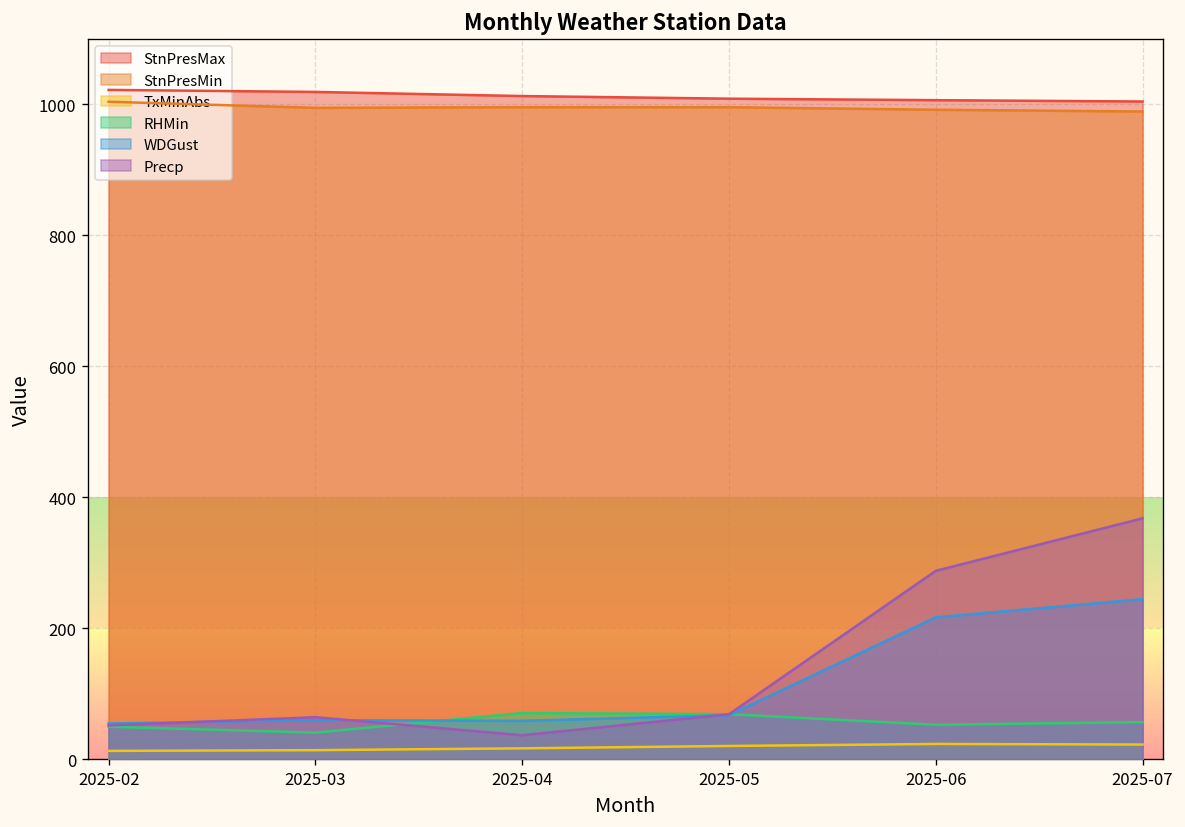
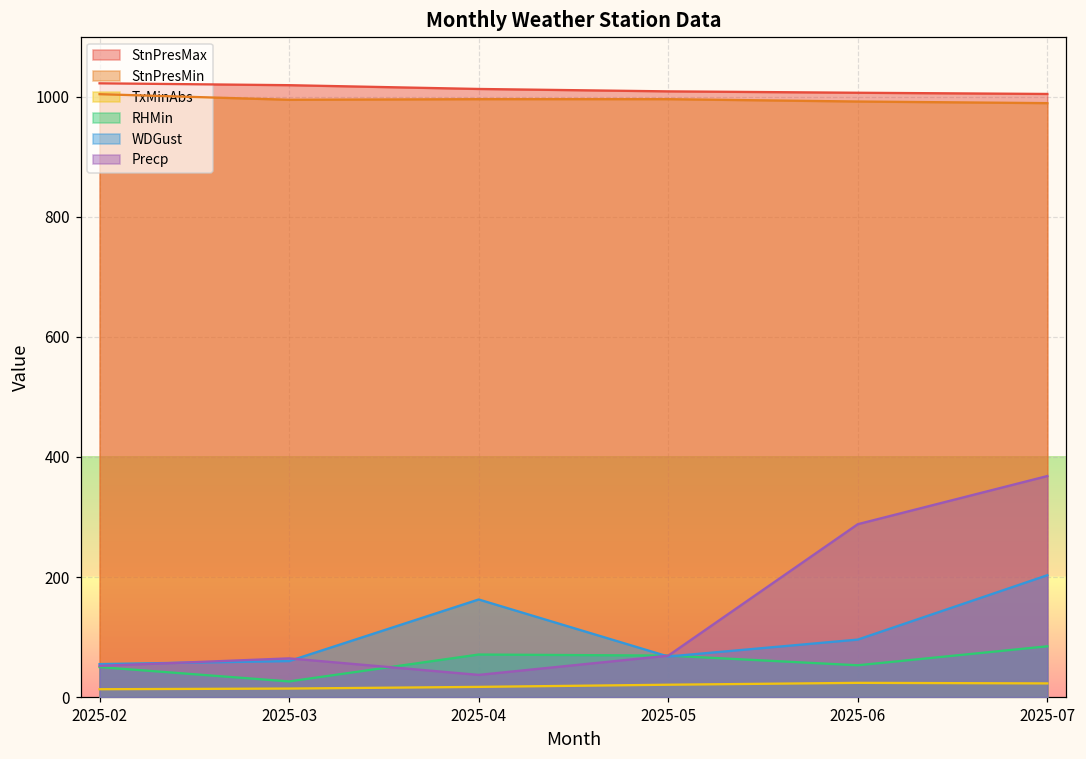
  {
    "RHMin": {
-     "2025-03": 40,
+     "2025-03": 30,
      "2025-04": 70,
      "2025-06": 50,
-     "2025-07": 60
+     "2025-07": 80
    },
    "WDGust": {
-     "2025-04": 60,
-     "2025-06": 220,
-     "2025-07": 240
+     "2025-04": 160,
+     "2025-06": 100,
+     "2025-07": 200
    },
    "Precp": {
      "2025-04": 40,
      "2025-06": 290,
      "2025-07": 370
    }
  }
